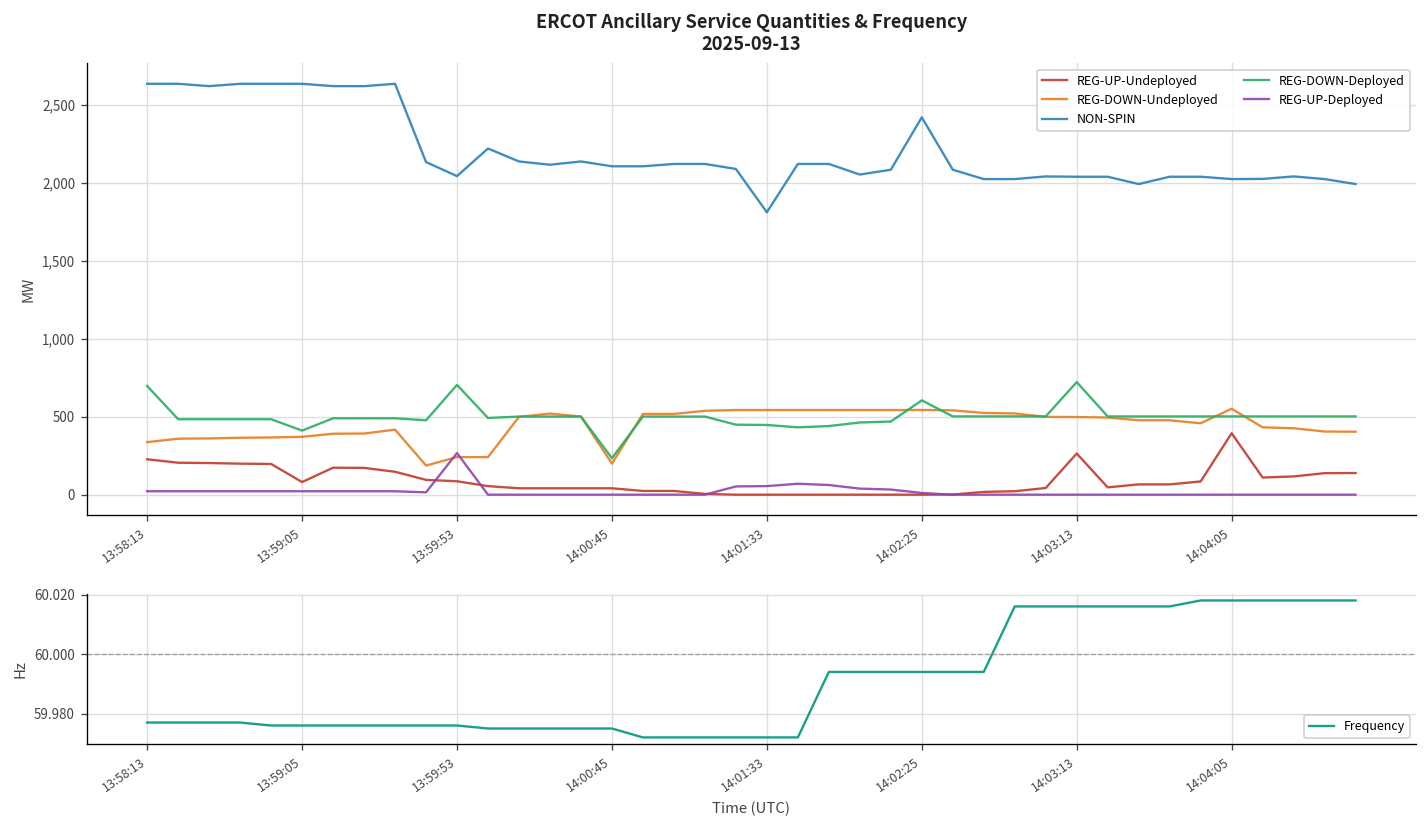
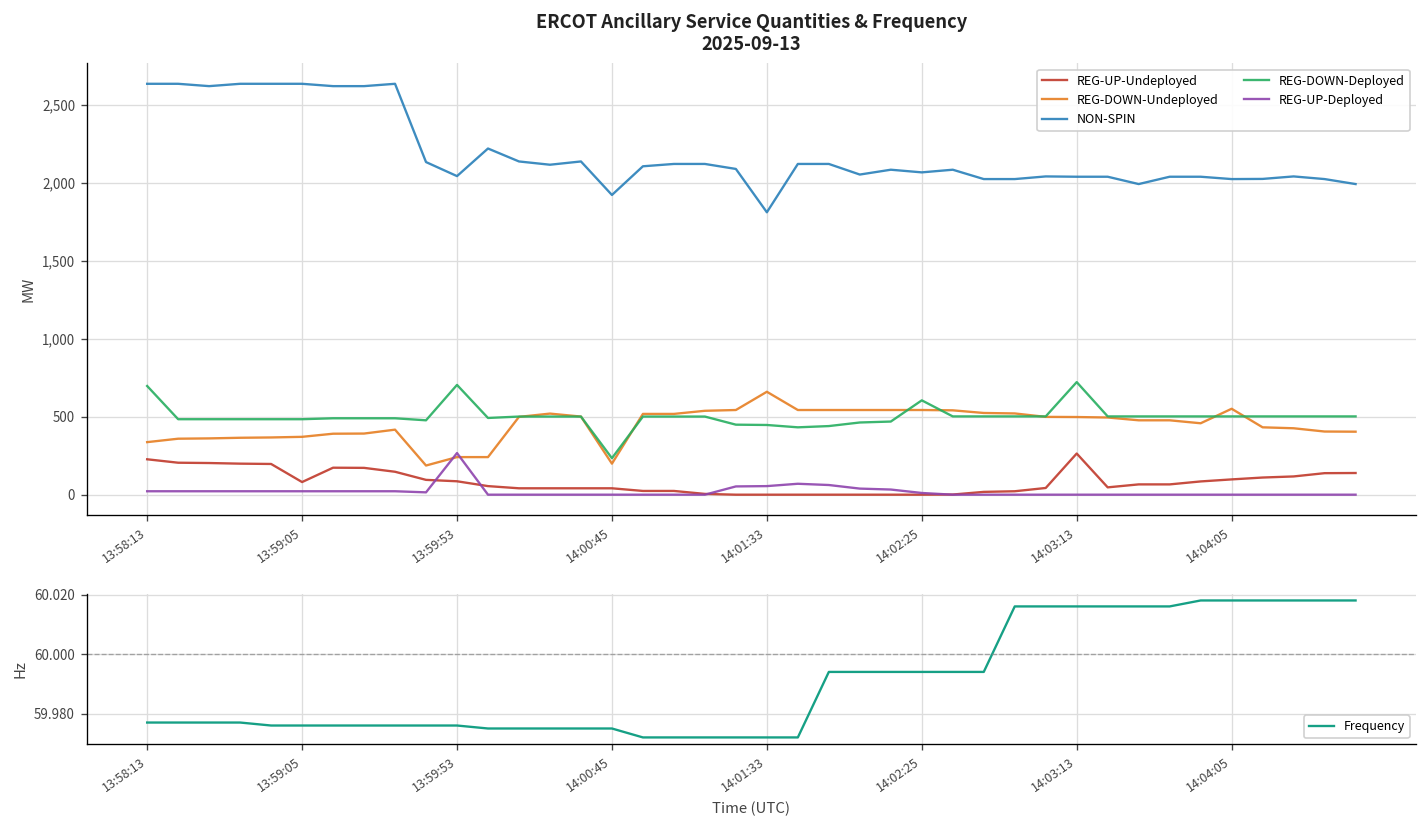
  {
    "ERCOT Ancillary Service Quantities & Frequency 2025-09-13": {
      "REG-UP-Undeployed": {
        "13:58:13": "230",
        "13:59:05": "80",
        "13:59:53": "90",
        "14:00:45": "40",
        "14:01:33": "0",
        "14:03:13": "260",
-       "14:04:05": "390"
+       "14:04:05": "100"
      },
      "REG-DOWN-Undeployed": {
        "13:58:13": "340",
        "13:59:05": "370",
        "13:59:53": "240",
        "14:00:45": "200",
-       "14:01:33": "540",
+       "14:01:33": "660",
        "14:02:25": "540",
        "14:03:13": "500",
        "14:04:05": "550"
      },
      "NON-SPIN": {
        "13:58:13": "2,640",
        "13:59:05": "2,640",
        "13:59:53": "2,040",
-       "14:00:45": "2,110",
+       "14:00:45": "1,920",
        "14:01:33": "1,810",
-       "14:02:25": "2,420",
+       "14:02:25": "2,070",
        "14:03:13": "2,040",
        "14:04:05": "2,020"
      },
      "REG-DOWN-Deployed": {
        "13:58:13": "700",
-       "13:59:05": "410",
+       "13:59:05": "480",
        "13:59:53": "700",
        "14:00:45": "230",
        "14:01:33": "450",
        "14:02:25": "610",
        "14:03:13": "720",
        "14:04:05": "500"
      },
      "REG-UP-Deployed": {
        "13:58:13": "20",
        "13:59:05": "20",
        "13:59:53": "270",
        "14:00:45": "0",
        "14:01:33": "60",
        "14:03:13": "0",
        "14:04:05": "0"
      }
    }
  }
